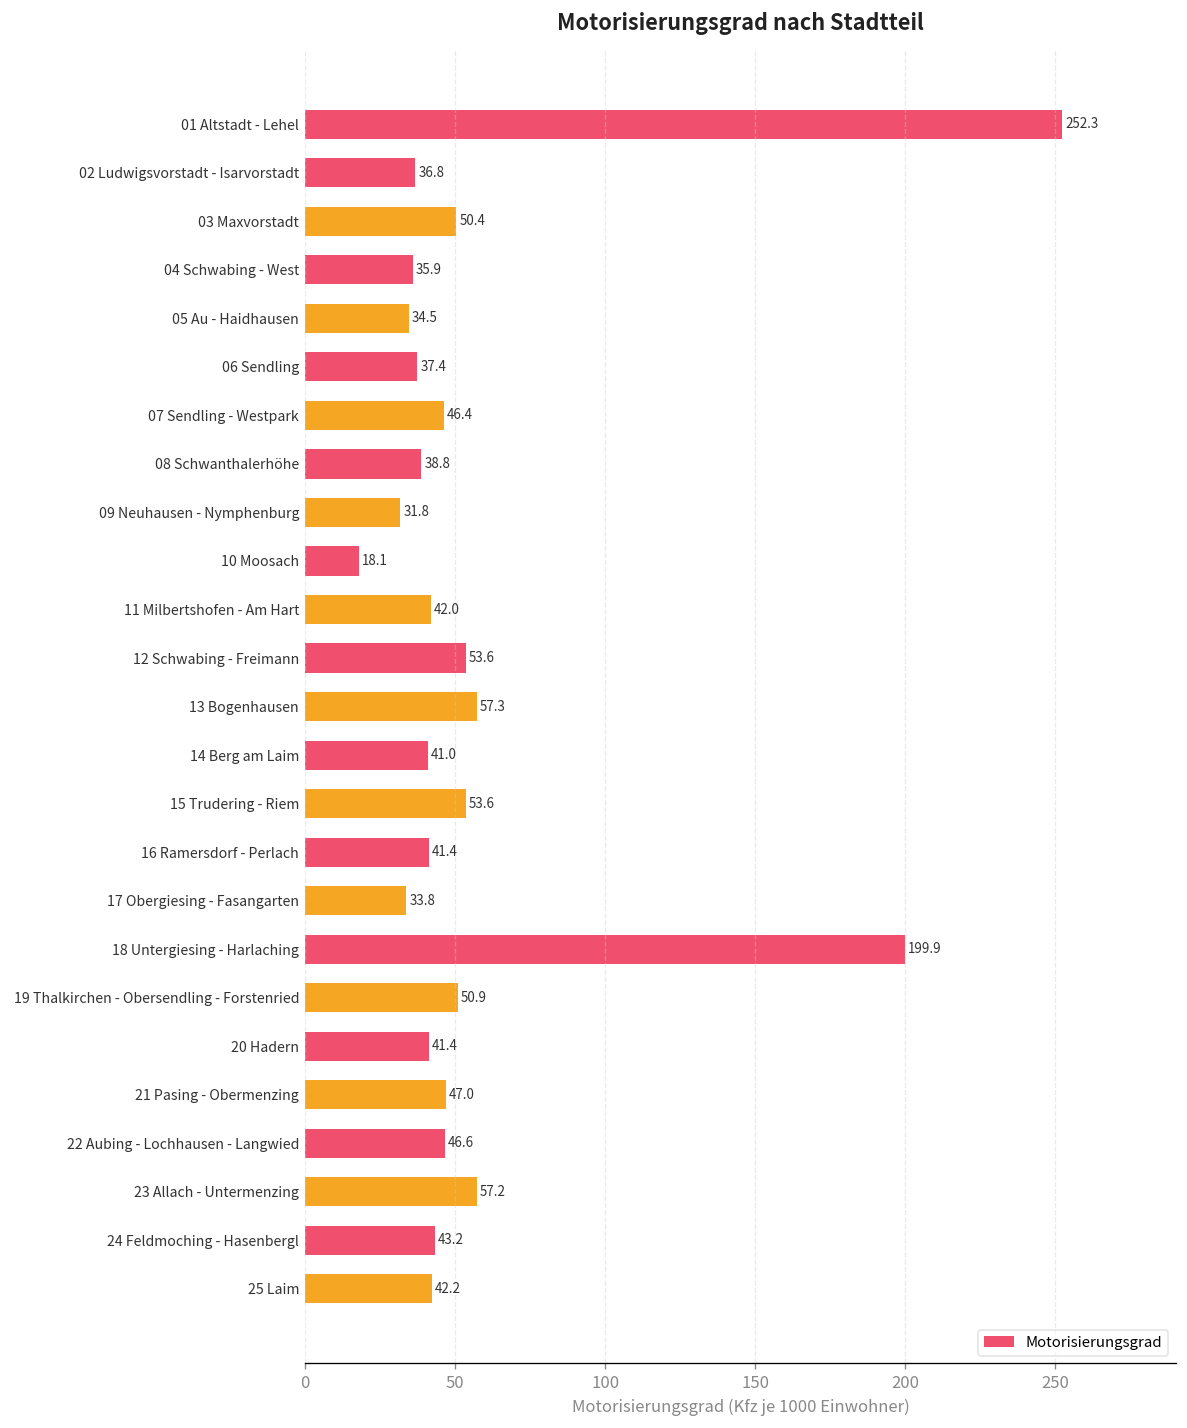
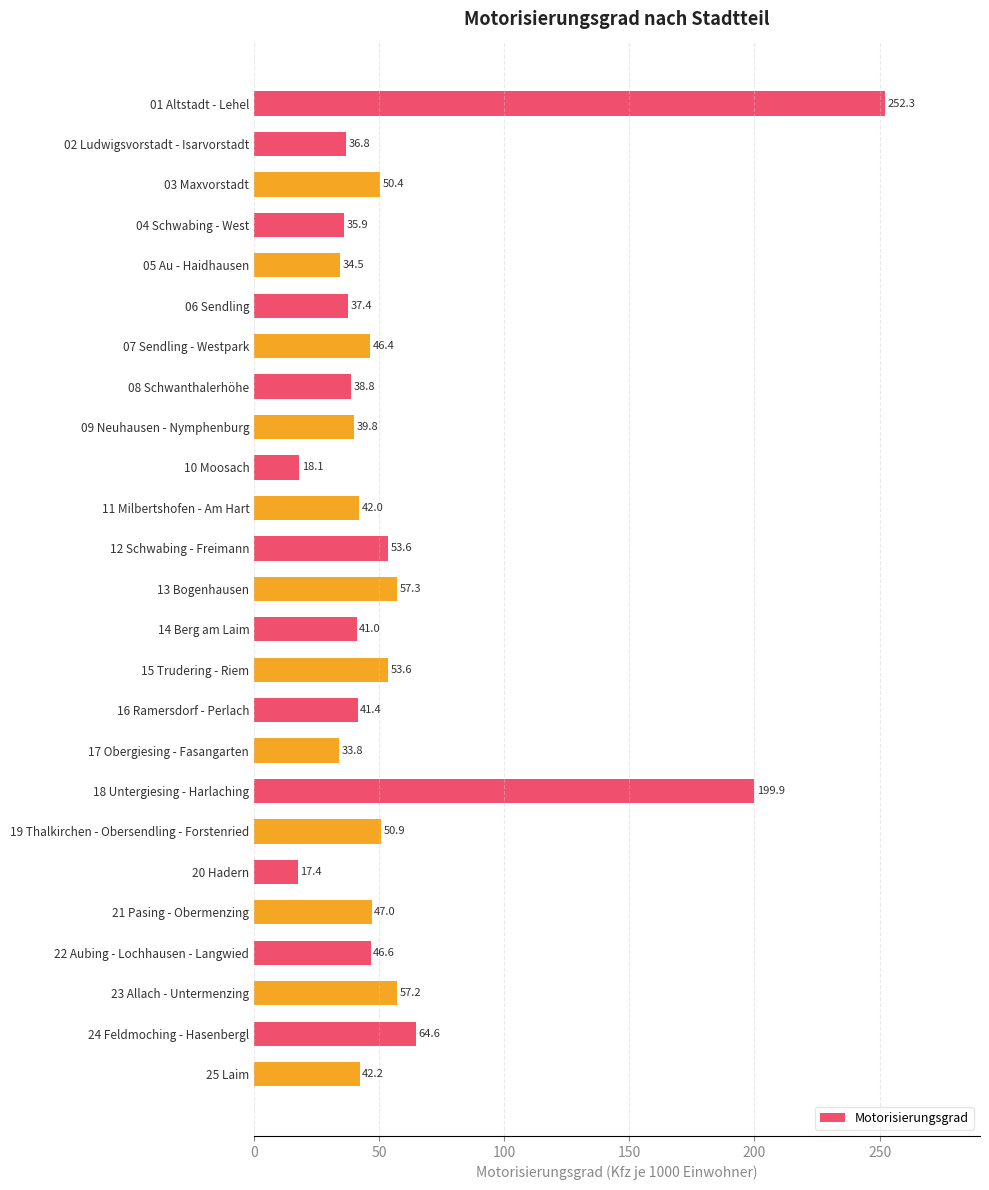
  {
    "01 Altstadt - Lehel": 252.3,
    "02 Ludwigsvorstadt - Isarvorstadt": 36.8,
    "03 Maxvorstadt": 50.4,
    "04 Schwabing - West": 35.9,
    "05 Au - Haidhausen": 34.5,
    "06 Sendling": 37.4,
    "07 Sendling - Westpark": 46.4,
    "08 Schwanthalerhöhe": 38.8,
-   "09 Neuhausen - Nymphenburg": 31.8,
+   "09 Neuhausen - Nymphenburg": 39.8,
    "10 Moosach": 18.1,
    "11 Milbertshofen - Am Hart": 42.0,
    "12 Schwabing - Freimann": 53.6,
    "13 Bogenhausen": 57.3,
    "14 Berg am Laim": 41.0,
    "15 Trudering - Riem": 53.6,
    "16 Ramersdorf - Perlach": 41.4,
    "17 Obergiesing - Fasangarten": 33.8,
    "18 Untergiesing - Harlaching": 199.9,
    "19 Thalkirchen - Obersendling - Forstenried": 50.9,
-   "20 Hadern": 41.4,
+   "20 Hadern": 17.4,
    "21 Pasing - Obermenzing": 47.0,
    "22 Aubing - Lochhausen - Langwied": 46.6,
    "23 Allach - Untermenzing": 57.2,
-   "24 Feldmoching - Hasenbergl": 43.2,
+   "24 Feldmoching - Hasenbergl": 64.6,
    "25 Laim": 42.2
  }
